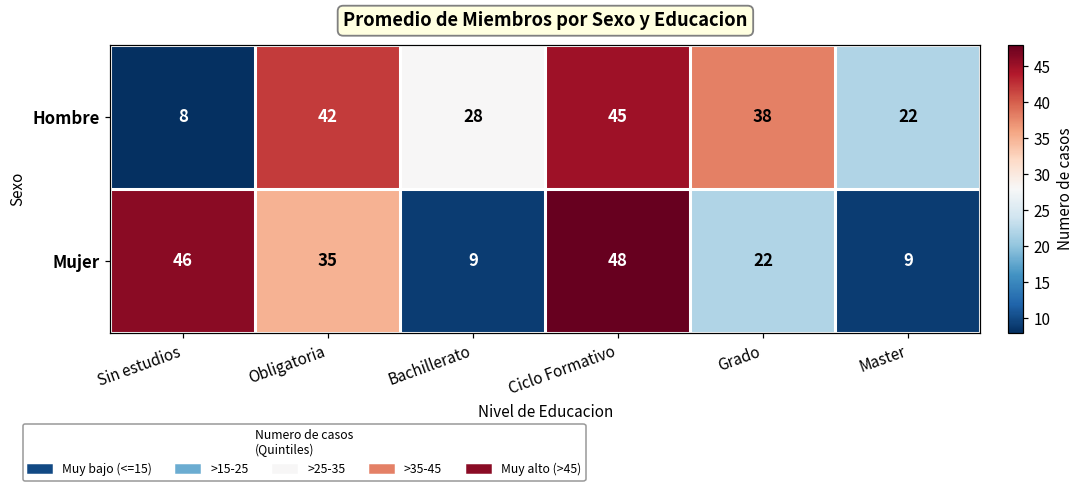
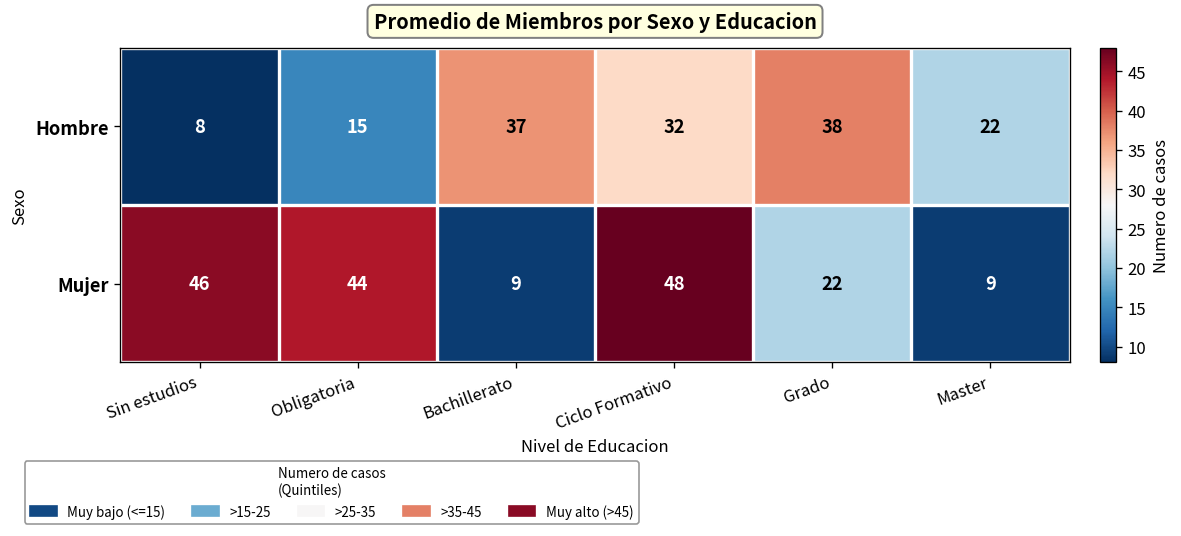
  {
    "Hombre": {
      "Sin estudios": 8,
-     "Obligatoria": 42,
-     "Bachillerato": 28,
-     "Ciclo Formativo": 45,
+     "Obligatoria": 15,
+     "Bachillerato": 37,
+     "Ciclo Formativo": 32,
      "Grado": 38,
      "Master": 22
    },
    "Mujer": {
      "Sin estudios": 46,
-     "Obligatoria": 35,
+     "Obligatoria": 44,
      "Bachillerato": 9,
      "Ciclo Formativo": 48,
      "Grado": 22,
      "Master": 9
    }
  }
